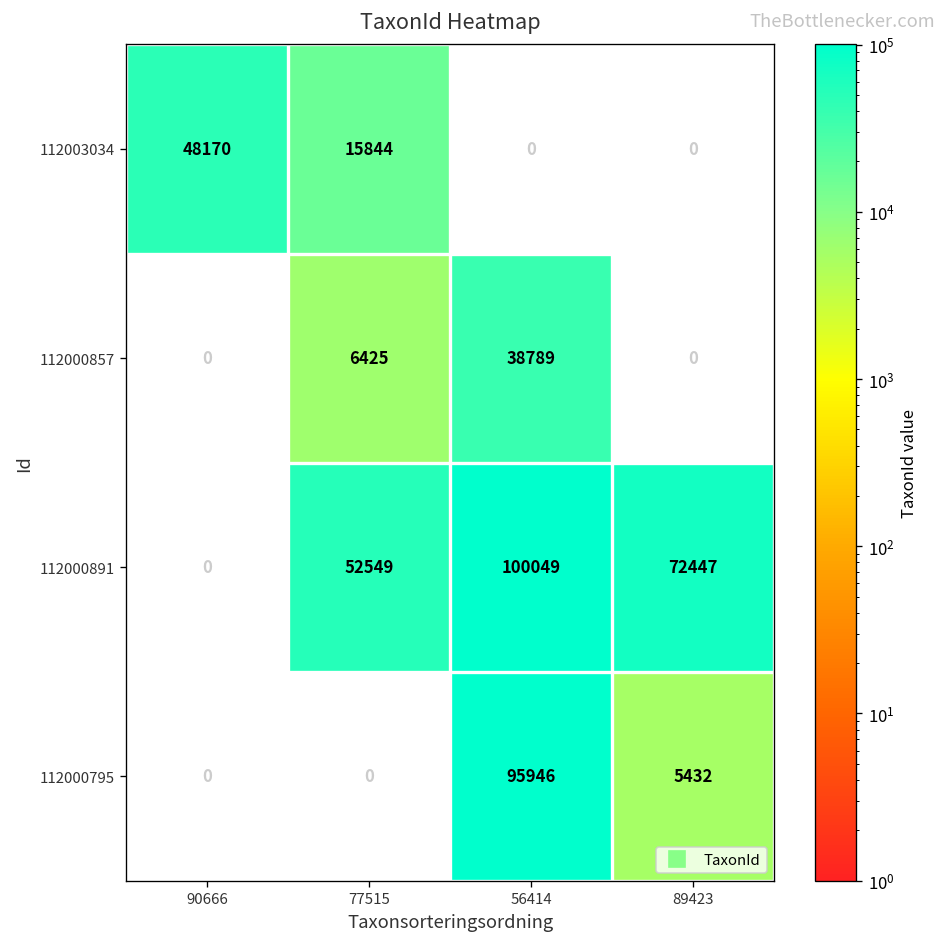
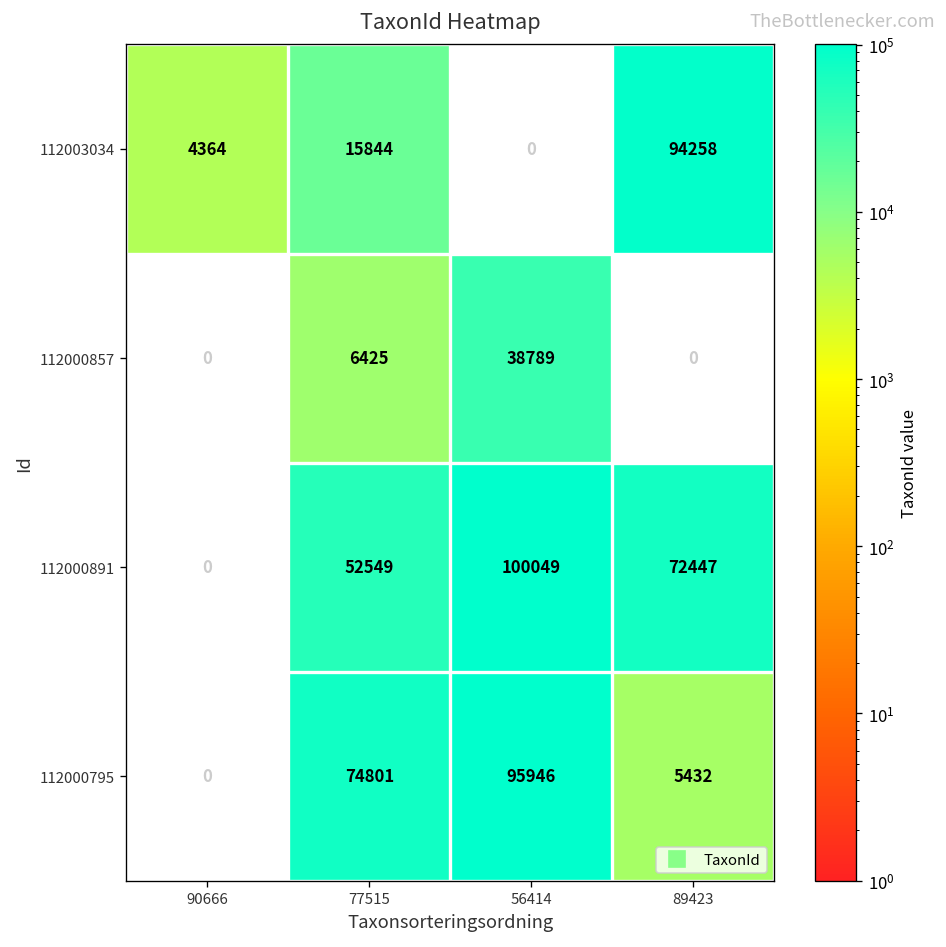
  {
    "112003034": {
-     "90666": 48170,
+     "90666": 4364,
      "77515": 15844,
      "56414": 0,
-     "89423": 0
+     "89423": 94258
    },
    "112000857": {
      "90666": 0,
      "77515": 6425,
      "56414": 38789,
      "89423": 0
    },
    "112000891": {
      "90666": 0,
      "77515": 52549,
      "56414": 100049,
      "89423": 72447
    },
    "112000795": {
      "90666": 0,
-     "77515": 0,
+     "77515": 74801,
      "56414": 95946,
      "89423": 5432
    }
  }
